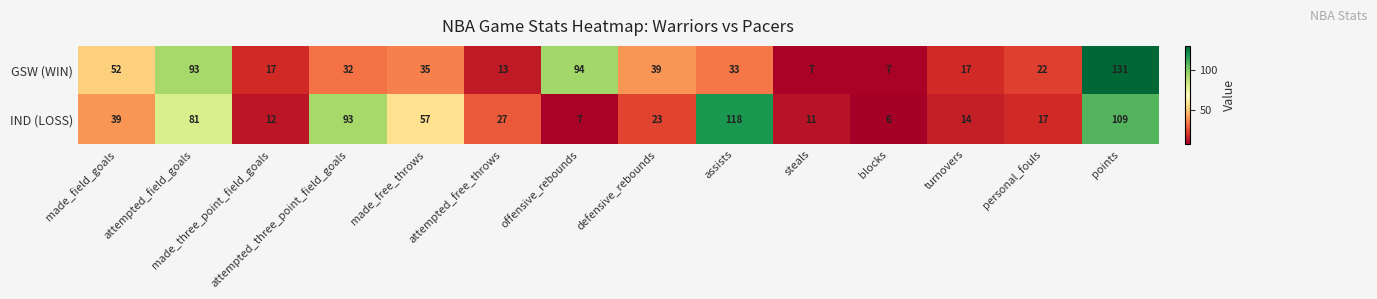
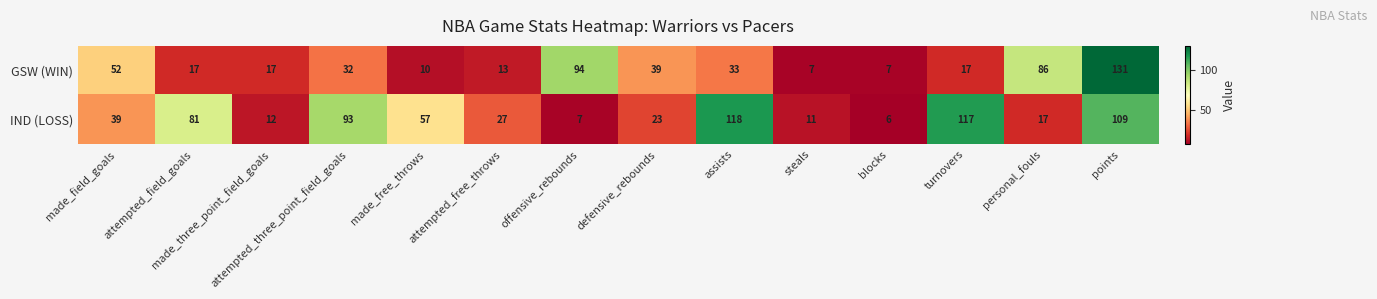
  {
    "GSW (WIN)": {
      "made_field_goals": 52,
-     "attempted_field_goals": 93,
+     "attempted_field_goals": 17,
      "made_three_point_field_goals": 17,
      "attempted_three_point_field_goals": 32,
-     "made_free_throws": 35,
+     "made_free_throws": 10,
      "attempted_free_throws": 13,
      "offensive_rebounds": 94,
      "defensive_rebounds": 39,
      "assists": 33,
      "steals": 7,
      "blocks": 7,
      "turnovers": 17,
-     "personal_fouls": 22,
+     "personal_fouls": 86,
      "points": 131
    },
    "IND (LOSS)": {
      "made_field_goals": 39,
      "attempted_field_goals": 81,
      "made_three_point_field_goals": 12,
      "attempted_three_point_field_goals": 93,
      "made_free_throws": 57,
      "attempted_free_throws": 27,
      "offensive_rebounds": 7,
      "defensive_rebounds": 23,
      "assists": 118,
      "steals": 11,
      "blocks": 6,
-     "turnovers": 14,
+     "turnovers": 117,
      "personal_fouls": 17,
      "points": 109
    }
  }
